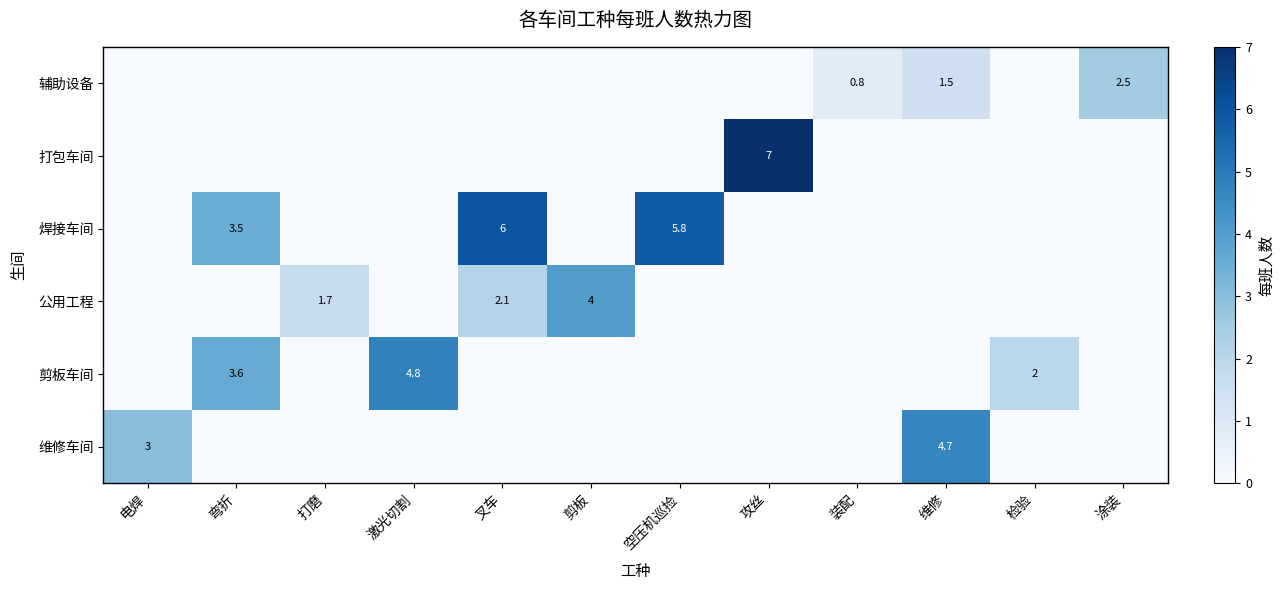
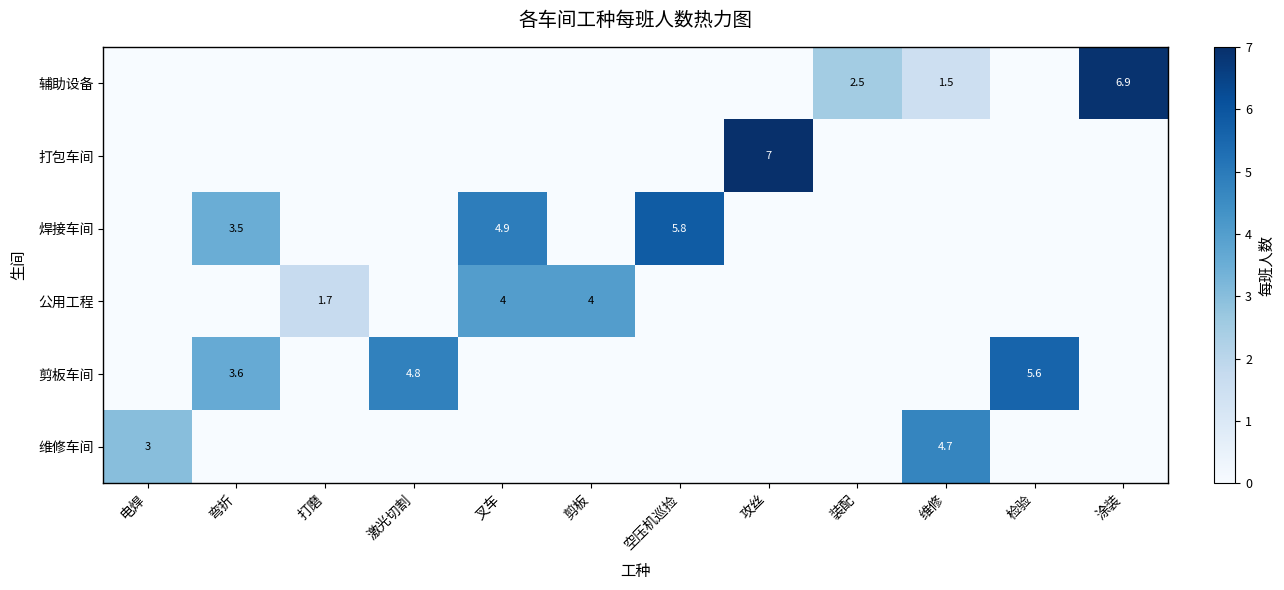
  {
    "辅助设备": {
-     "装配": 0.8,
+     "装配": 2.5,
      "维修": 1.5,
-     "涂装": 2.5
+     "涂装": 6.9
    },
    "打包车间": {
      "攻丝": 7
    },
    "焊接车间": {
      "弯折": 3.5,
-     "叉车": 6,
+     "叉车": 4.9,
      "空压机巡捡": 5.8
    },
    "公用工程": {
      "打磨": 1.7,
-     "叉车": 2.1,
+     "叉车": 4,
      "剪板": 4
    },
    "剪板车间": {
      "弯折": 3.6,
      "激光切割": 4.8,
-     "检验": 2
+     "检验": 5.6
    },
    "维修车间": {
      "电焊": 3,
      "维修": 4.7
    }
  }
